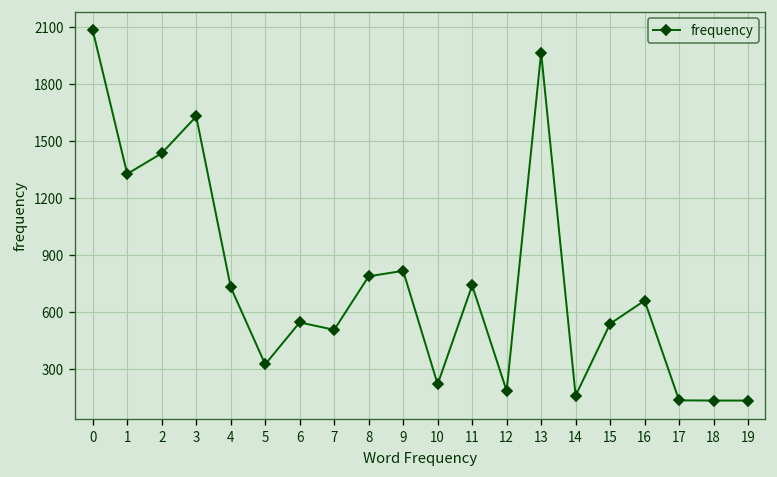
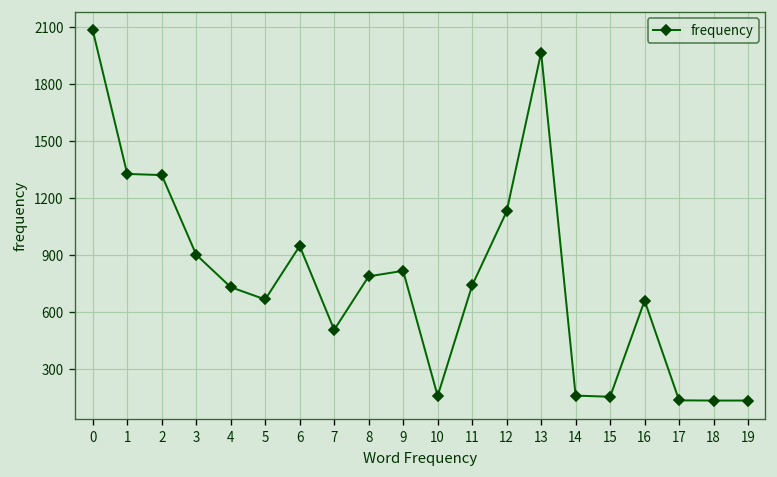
  {
    "0": 2090,
    "1": 1330,
-   "2": 1440,
-   "3": 1630,
+   "2": 1320,
+   "3": 900,
    "4": 730,
-   "5": 320,
-   "6": 540,
+   "5": 670,
+   "6": 950,
    "7": 510,
    "8": 790,
    "9": 820,
-   "10": 220,
+   "10": 160,
    "11": 740,
-   "12": 180,
+   "12": 1130,
    "13": 1970,
    "14": 160,
-   "15": 540,
+   "15": 150,
    "16": 660,
    "17": 130,
    "18": 130,
    "19": 130
  }
